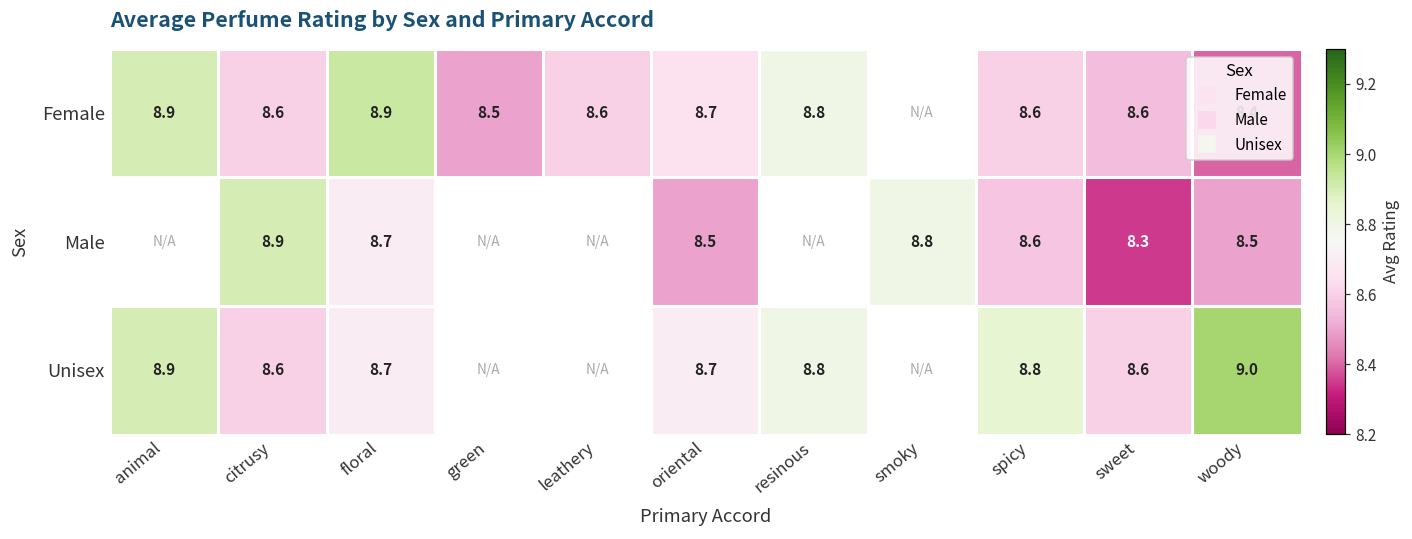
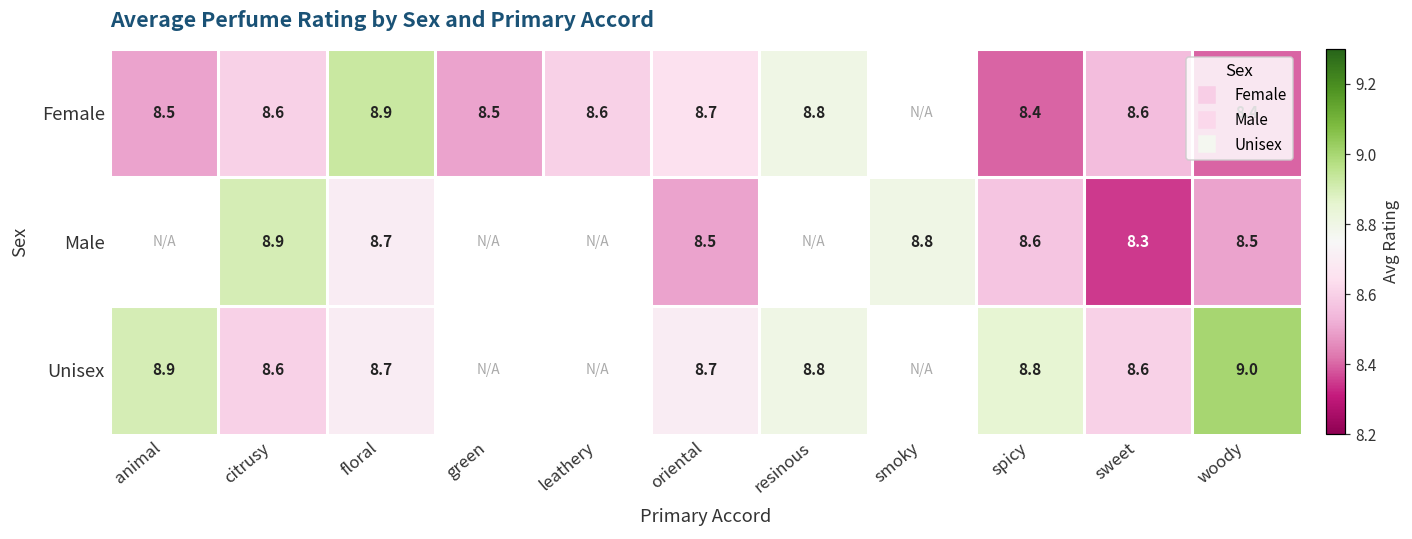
  {
    "Female": {
-     "animal": 8.9,
+     "animal": 8.5,
      "citrusy": 8.6,
      "floral": 8.9,
      "green": 8.5,
      "leathery": 8.6,
      "oriental": 8.7,
      "resinous": 8.8,
-     "spicy": 8.6,
+     "spicy": 8.4,
      "sweet": 8.6
    },
    "Male": {
      "citrusy": 8.9,
      "floral": 8.7,
      "oriental": 8.5,
      "smoky": 8.8,
      "spicy": 8.6,
      "sweet": 8.3,
      "woody": 8.5
    },
    "Unisex": {
      "animal": 8.9,
      "citrusy": 8.6,
      "floral": 8.7,
      "oriental": 8.7,
      "resinous": 8.8,
      "spicy": 8.8,
      "sweet": 8.6,
      "woody": 9.0
    }
  }
